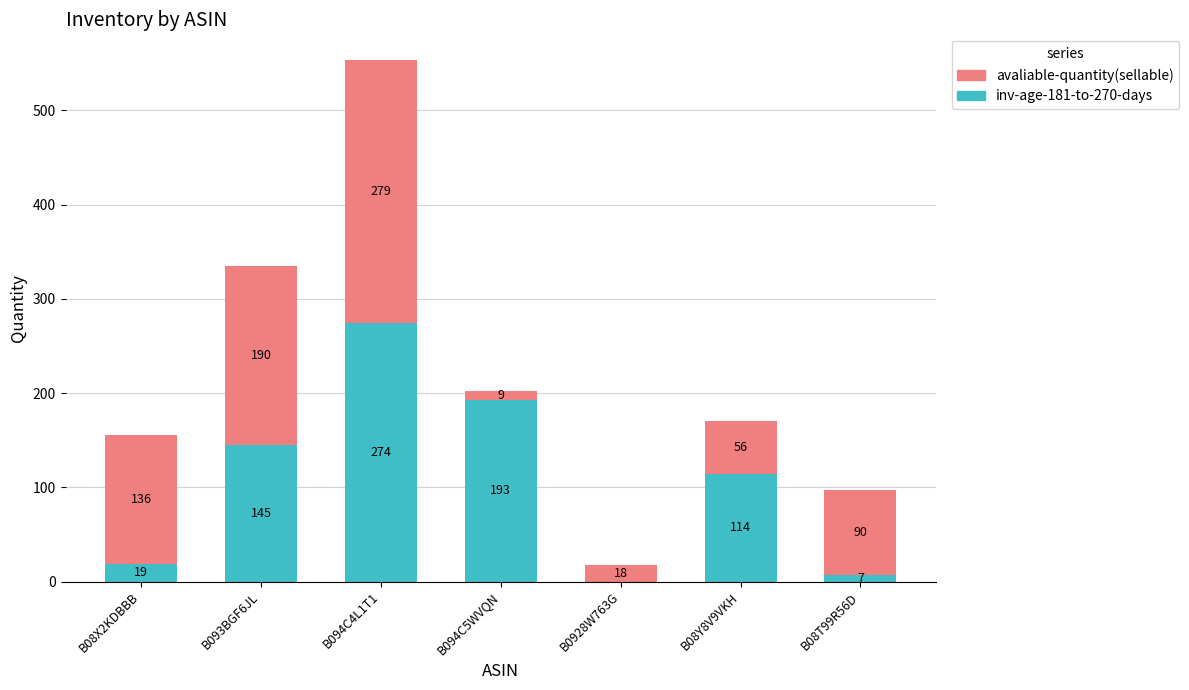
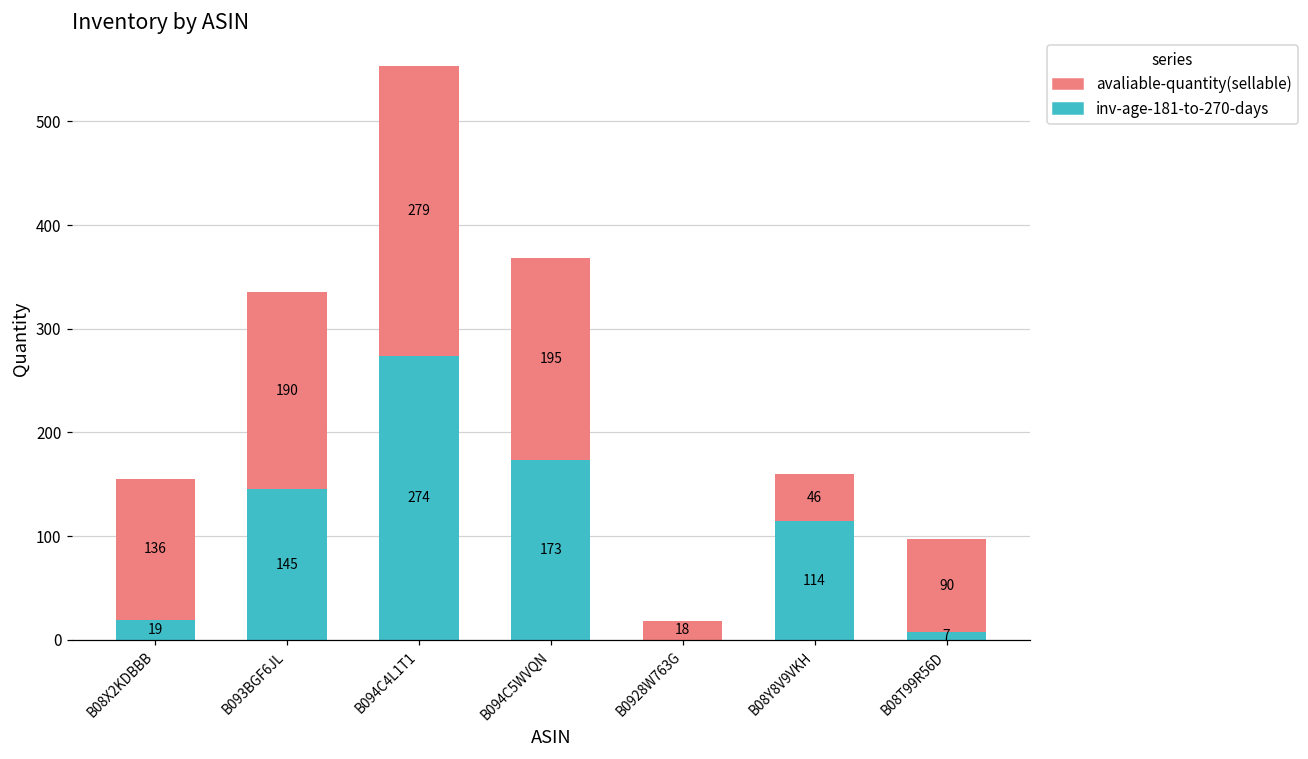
  {
    "inv-age-181-to-270-days": {
      "B08X2KDBBB": 19,
      "B093BGF6JL": 145,
      "B094C4L1T1": 274,
-     "B094C5WVQN": 193,
+     "B094C5WVQN": 173,
      "B08Y8V9VKH": 114,
      "B08T99R56D": 7
    },
    "avaliable-quantity(sellable)": {
      "B08X2KDBBB": 136,
      "B093BGF6JL": 190,
      "B094C4L1T1": 279,
-     "B094C5WVQN": 9,
+     "B094C5WVQN": 195,
      "B0928W763G": 18,
-     "B08Y8V9VKH": 56,
+     "B08Y8V9VKH": 46,
      "B08T99R56D": 90
    }
  }
